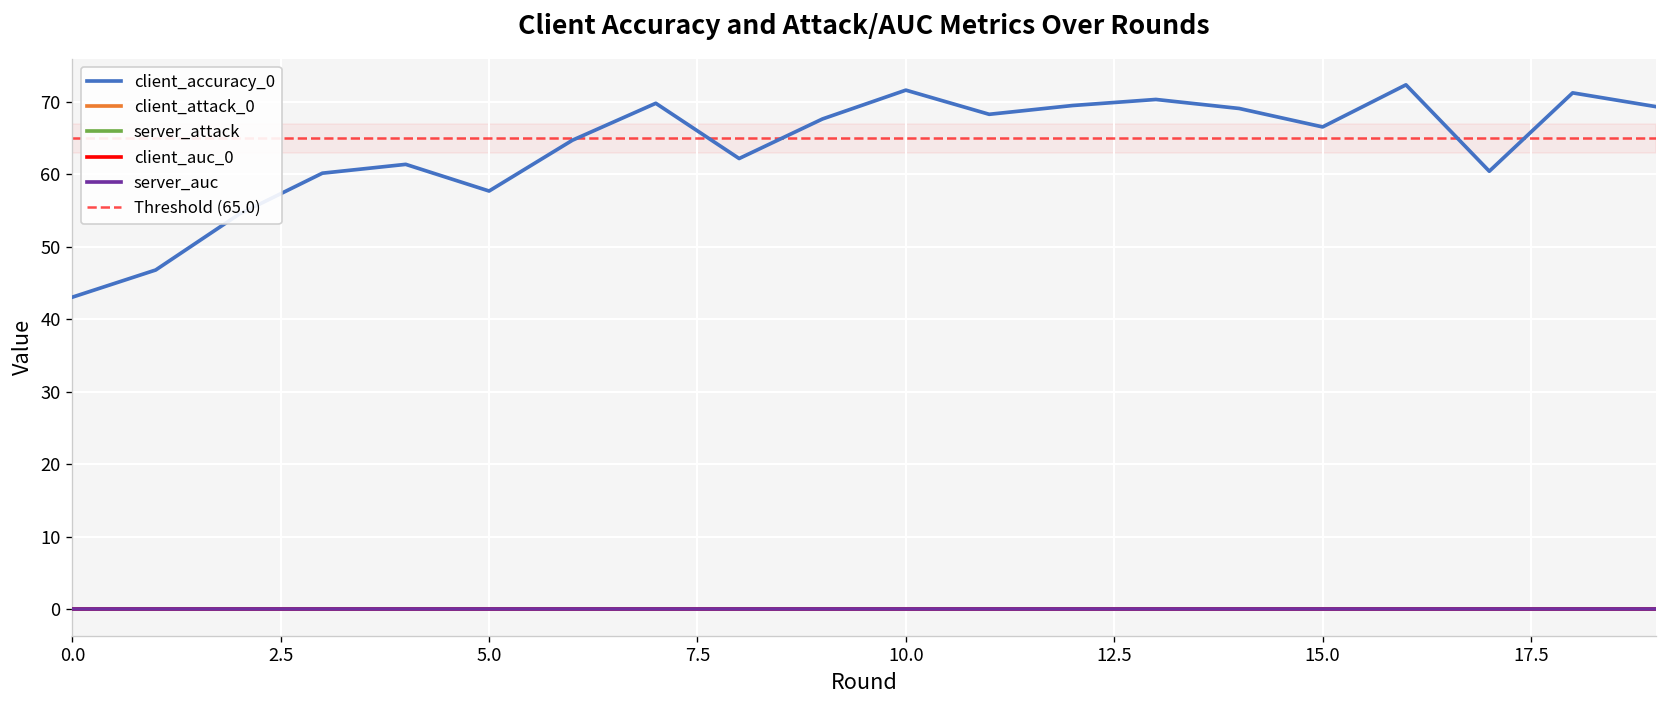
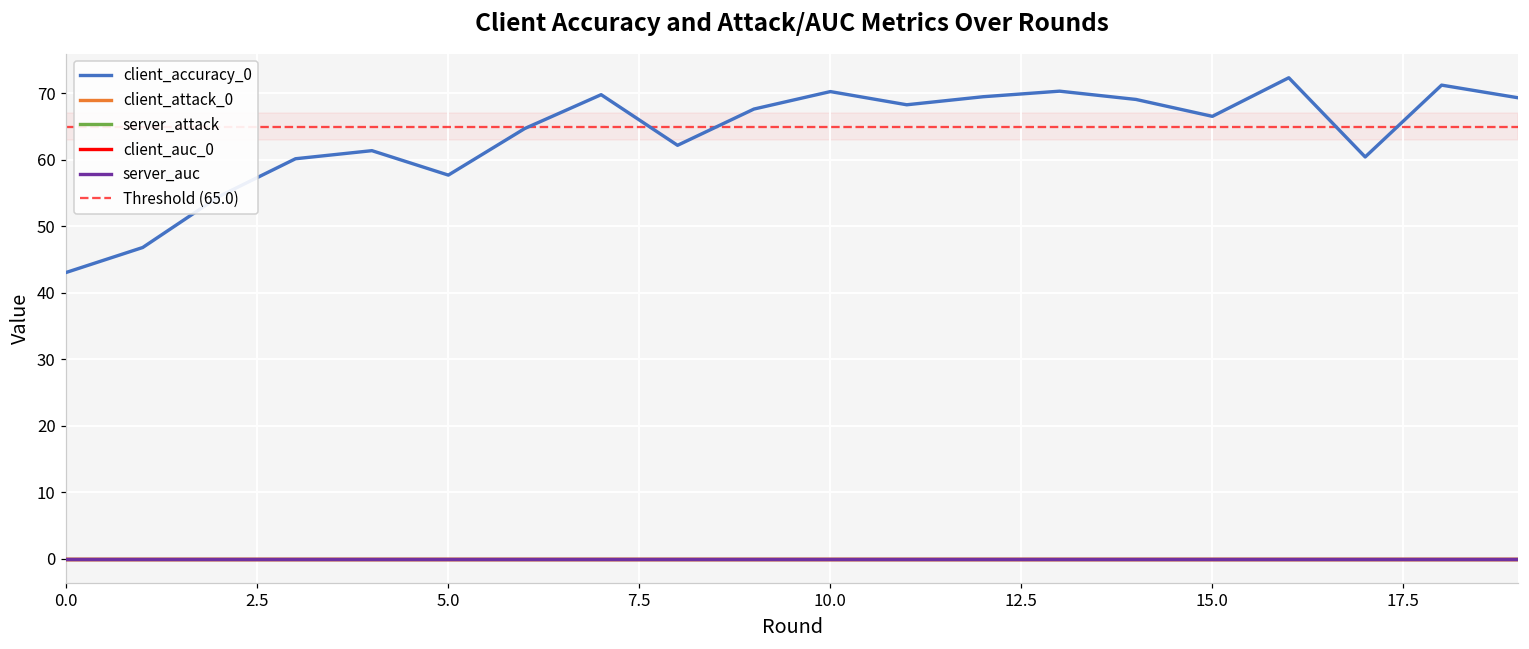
  {
    "client_accuracy_0": {
      "0.0": 43,
      "5.0": 58,
-     "10.0": 72,
+     "10.0": 70,
      "15.0": 67
    },
    "server_auc": {
      "0.0": 0,
      "5.0": 0,
      "10.0": 0,
      "15.0": 0
    }
  }
